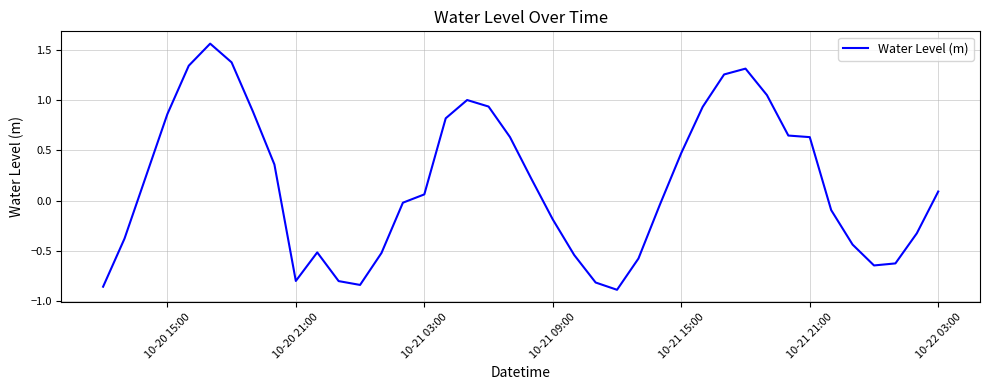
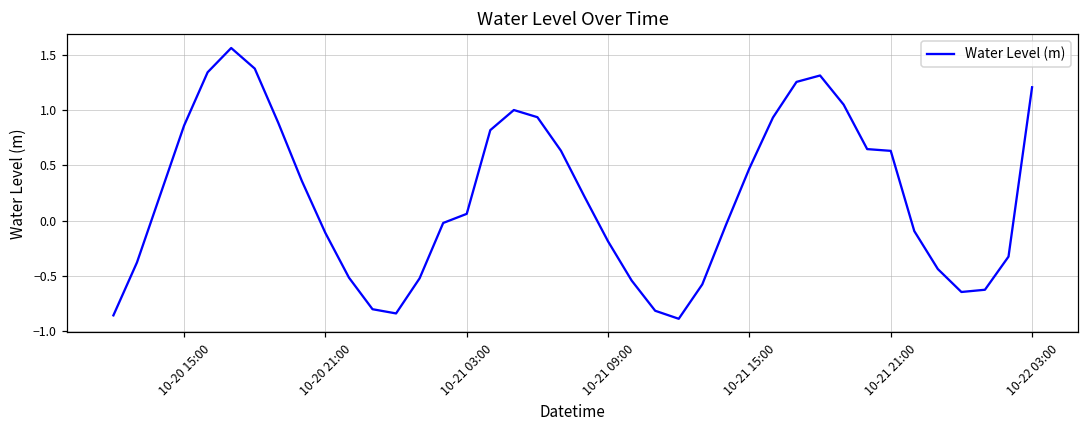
  {
    "10-20 15:00": 0.86,
-   "10-20 21:00": -0.80,
+   "10-20 21:00": -0.11,
    "10-21 03:00": 0.06,
    "10-21 09:00": -0.19,
    "10-21 15:00": 0.47,
    "10-21 21:00": 0.63,
-   "10-22 03:00": 0.09
+   "10-22 03:00": 1.20
  }
